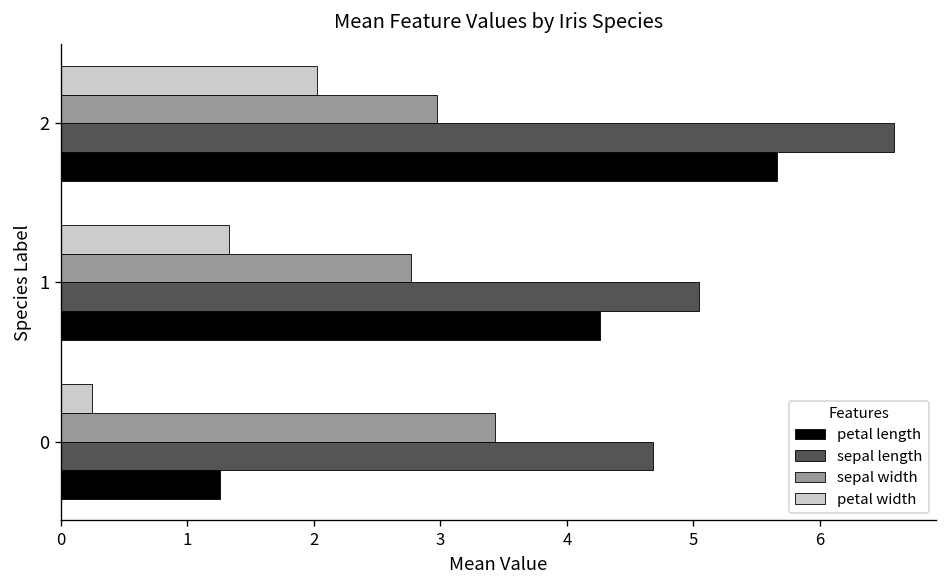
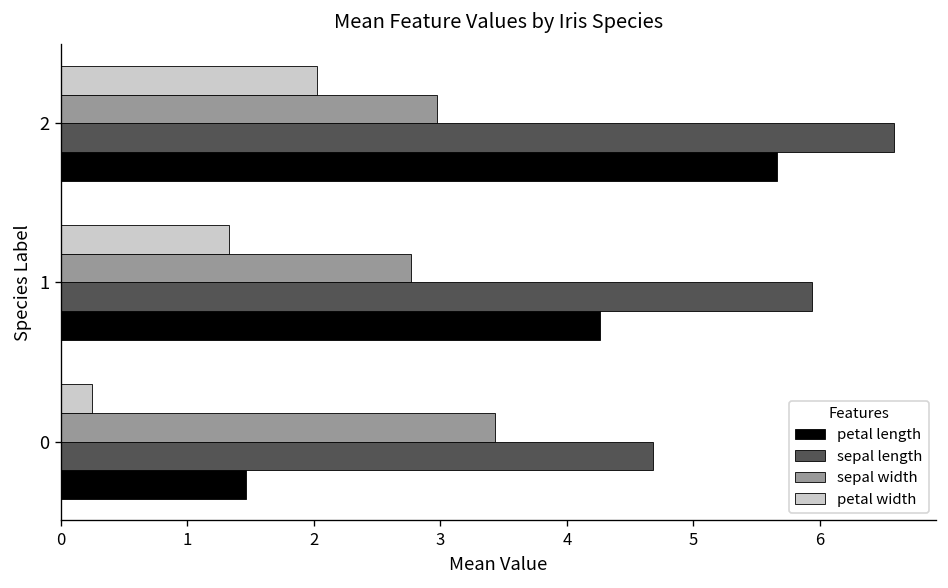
  {
    "petal length": {
      "2": 5.66,
      "1": 4.26,
-     "0": 1.25
+     "0": 1.46
    },
    "sepal length": {
      "2": 6.59,
-     "1": 5.04,
+     "1": 5.94,
      "0": 4.68
    },
    "sepal width": {
      "2": 2.97,
      "1": 2.77,
      "0": 3.43
    },
    "petal width": {
      "2": 2.03,
      "1": 1.33,
      "0": 0.24
    }
  }
